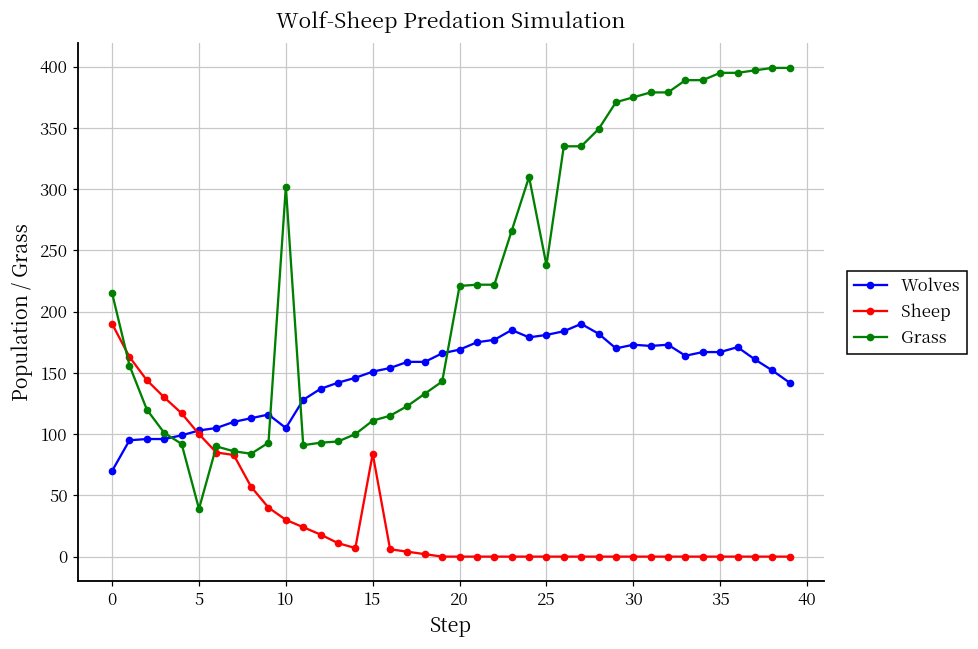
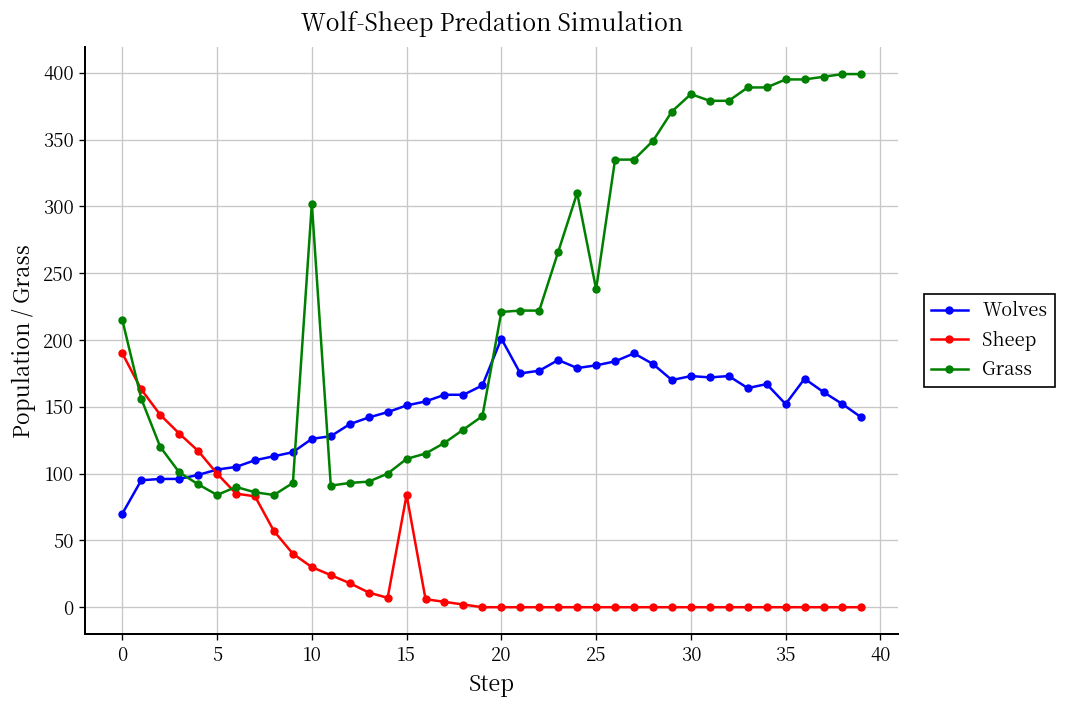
  {
    "Wolves": {
      "0": 70,
      "5": 103,
-     "10": 105,
+     "10": 126,
      "15": 151,
-     "20": 169,
+     "20": 201,
      "25": 181,
      "30": 173,
-     "35": 167
+     "35": 152
    },
    "Sheep": {
      "0": 190,
      "5": 100,
      "10": 30,
      "15": 84,
      "20": 0,
      "25": 0,
      "30": 0,
      "35": 0
    },
    "Grass": {
      "0": 215,
-     "5": 39,
+     "5": 84,
      "10": 302,
      "15": 111,
      "20": 221,
      "25": 238,
-     "30": 375,
+     "30": 384,
      "35": 395
    }
  }
